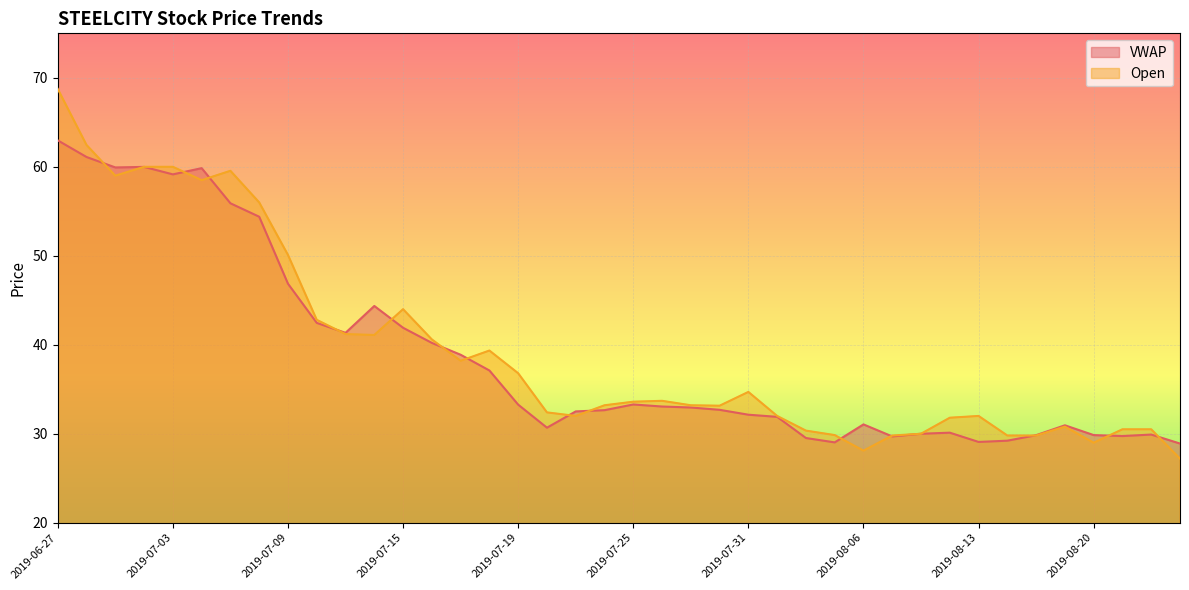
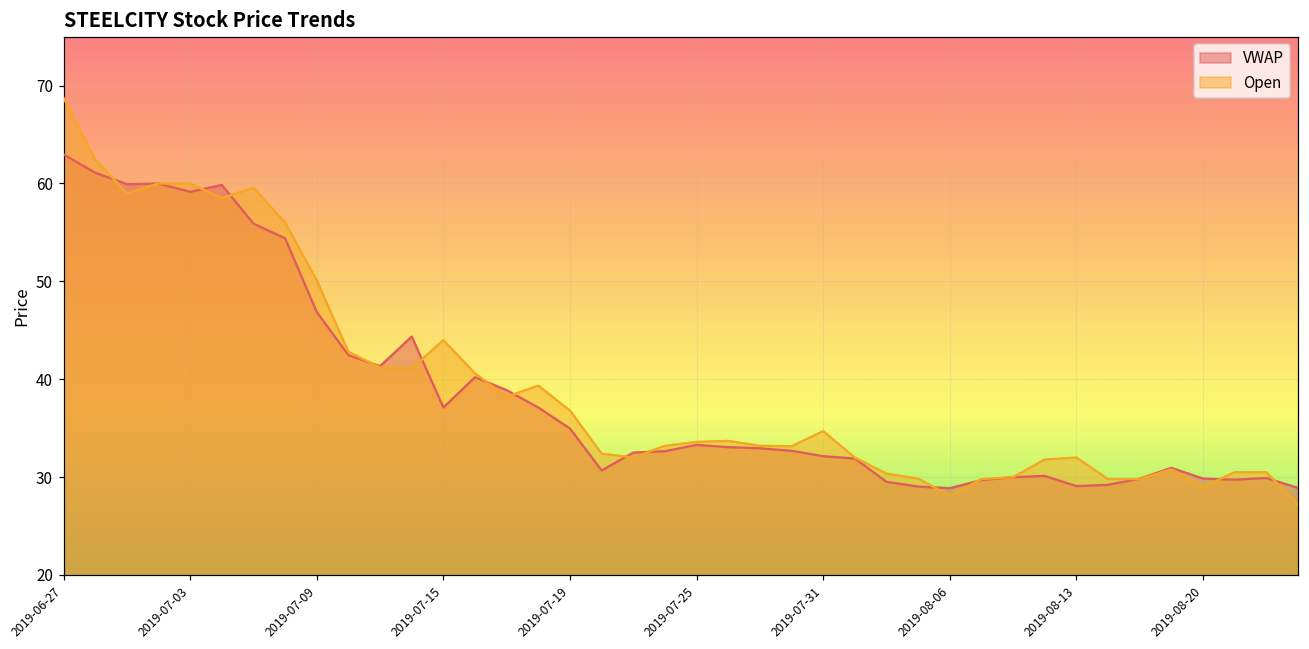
  {
    "VWAP": {
      "2019-06-27": 63,
      "2019-07-03": 59,
      "2019-07-09": 47,
-     "2019-07-15": 42,
-     "2019-07-19": 33,
+     "2019-07-15": 37,
+     "2019-07-19": 35,
      "2019-07-25": 33,
      "2019-07-31": 32,
-     "2019-08-06": 31,
+     "2019-08-06": 29,
      "2019-08-13": 29,
      "2019-08-20": 30
    },
    "Open": {
      "2019-06-27": 69,
      "2019-07-03": 60,
      "2019-07-09": 50,
      "2019-07-15": 44,
      "2019-07-19": 37,
      "2019-07-25": 34,
      "2019-07-31": 35,
      "2019-08-06": 28,
      "2019-08-13": 32,
      "2019-08-20": 29
    }
  }
